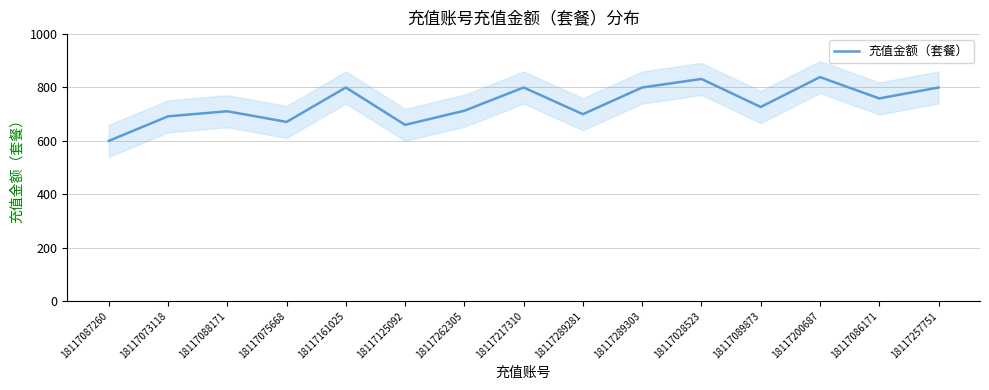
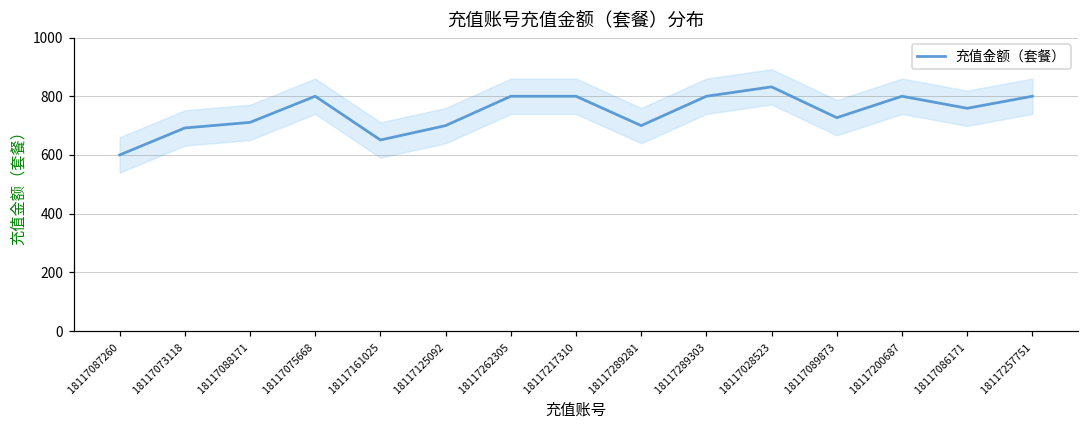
  {
    "充值金额（套餐）": {
      "18117087260": 600,
      "18117073118": 690,
      "18117088171": 710,
-     "18117075668": 670,
-     "18117161025": 800,
-     "18117125092": 660,
-     "18117262305": 710,
+     "18117075668": 800,
+     "18117161025": 650,
+     "18117125092": 700,
+     "18117262305": 800,
      "18117217310": 800,
      "18117289281": 700,
      "18117289303": 800,
      "18117028523": 830,
      "18117089873": 730,
-     "18117200687": 840,
+     "18117200687": 800,
      "18117086171": 760,
      "18117257751": 800
    }
  }
